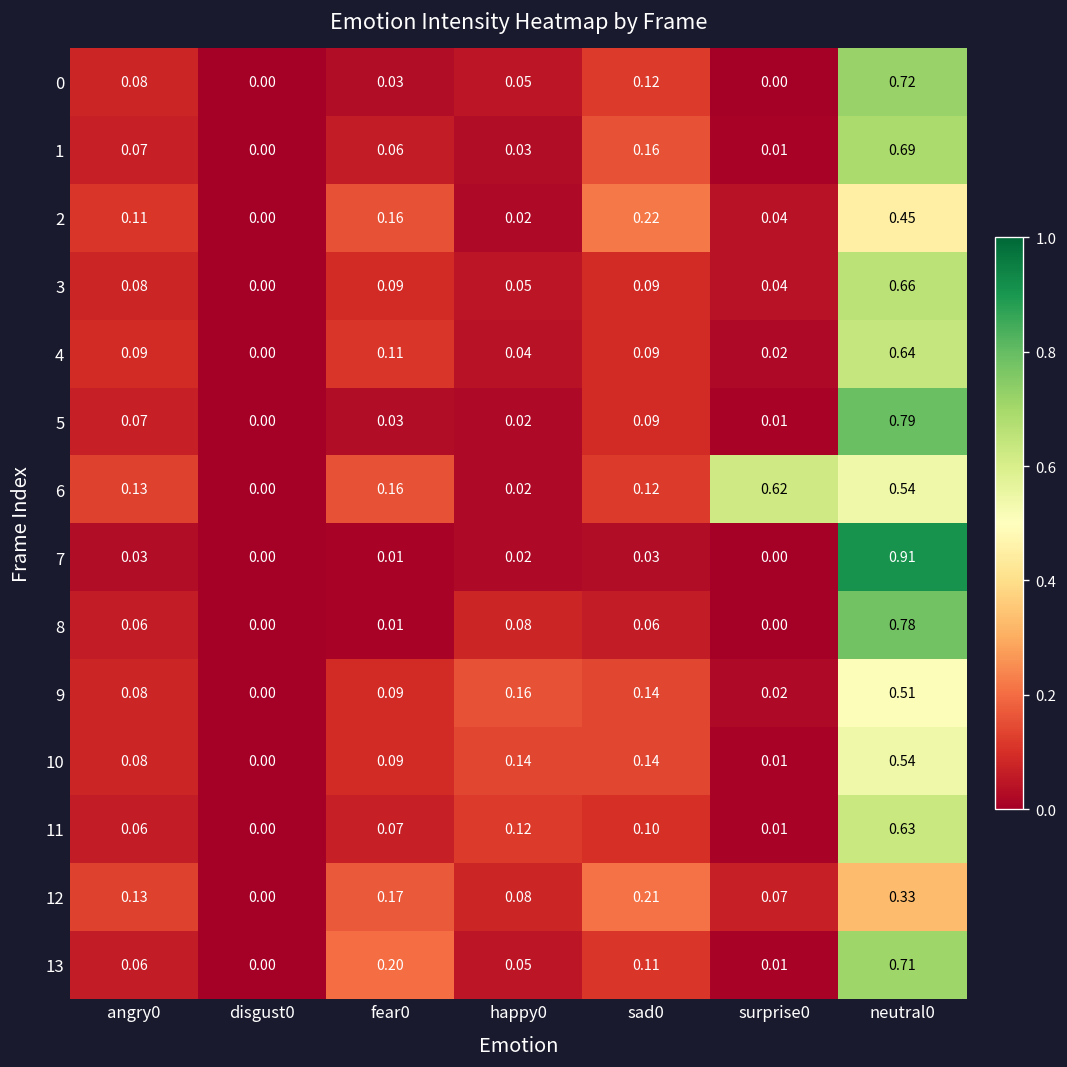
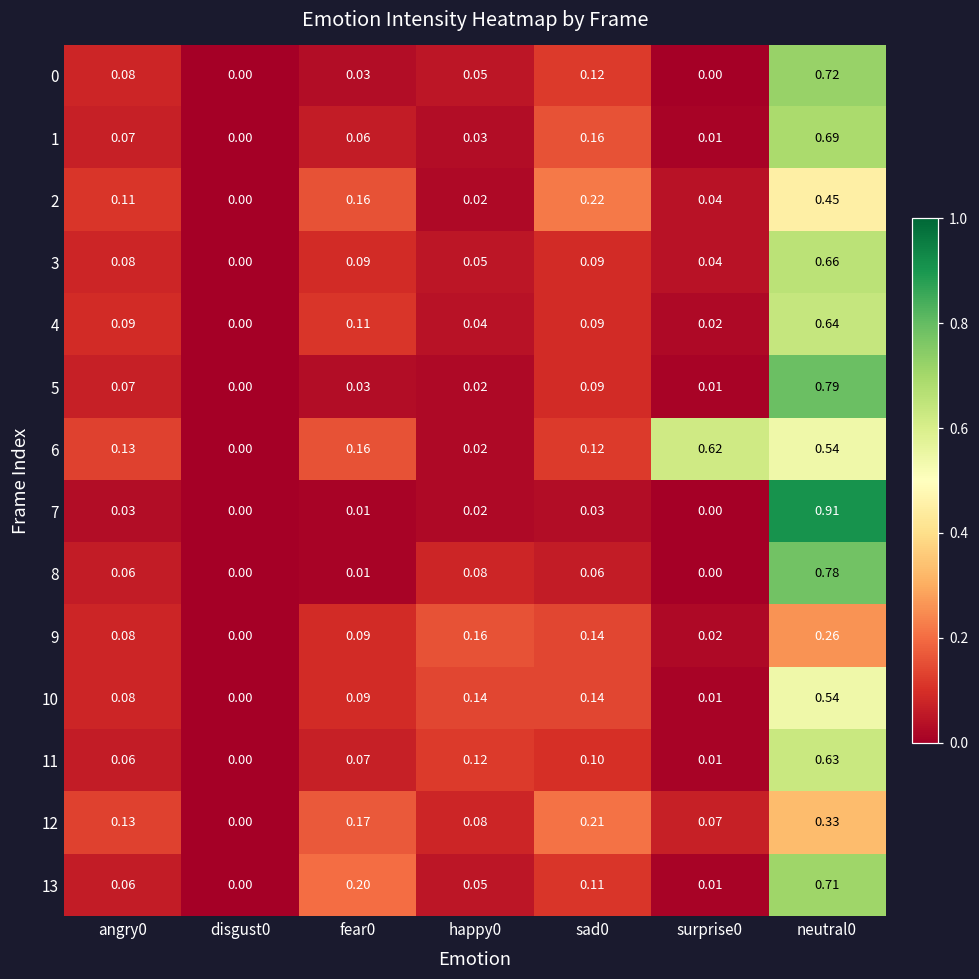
  {
    "0": {
      "angry0": 0.08,
      "disgust0": 0.00,
      "fear0": 0.03,
      "happy0": 0.05,
      "sad0": 0.12,
      "surprise0": 0.00,
      "neutral0": 0.72
    },
    "1": {
      "angry0": 0.07,
      "disgust0": 0.00,
      "fear0": 0.06,
      "happy0": 0.03,
      "sad0": 0.16,
      "surprise0": 0.01,
      "neutral0": 0.69
    },
    "2": {
      "angry0": 0.11,
      "disgust0": 0.00,
      "fear0": 0.16,
      "happy0": 0.02,
      "sad0": 0.22,
      "surprise0": 0.04,
      "neutral0": 0.45
    },
    "3": {
      "angry0": 0.08,
      "disgust0": 0.00,
      "fear0": 0.09,
      "happy0": 0.05,
      "sad0": 0.09,
      "surprise0": 0.04,
      "neutral0": 0.66
    },
    "4": {
      "angry0": 0.09,
      "disgust0": 0.00,
      "fear0": 0.11,
      "happy0": 0.04,
      "sad0": 0.09,
      "surprise0": 0.02,
      "neutral0": 0.64
    },
    "5": {
      "angry0": 0.07,
      "disgust0": 0.00,
      "fear0": 0.03,
      "happy0": 0.02,
      "sad0": 0.09,
      "surprise0": 0.01,
      "neutral0": 0.79
    },
    "6": {
      "angry0": 0.13,
      "disgust0": 0.00,
      "fear0": 0.16,
      "happy0": 0.02,
      "sad0": 0.12,
      "surprise0": 0.62,
      "neutral0": 0.54
    },
    "7": {
      "angry0": 0.03,
      "disgust0": 0.00,
      "fear0": 0.01,
      "happy0": 0.02,
      "sad0": 0.03,
      "surprise0": 0.00,
      "neutral0": 0.91
    },
    "8": {
      "angry0": 0.06,
      "disgust0": 0.00,
      "fear0": 0.01,
      "happy0": 0.08,
      "sad0": 0.06,
      "surprise0": 0.00,
      "neutral0": 0.78
    },
    "9": {
      "angry0": 0.08,
      "disgust0": 0.00,
      "fear0": 0.09,
      "happy0": 0.16,
      "sad0": 0.14,
      "surprise0": 0.02,
-     "neutral0": 0.51
+     "neutral0": 0.26
    },
    "10": {
      "angry0": 0.08,
      "disgust0": 0.00,
      "fear0": 0.09,
      "happy0": 0.14,
      "sad0": 0.14,
      "surprise0": 0.01,
      "neutral0": 0.54
    },
    "11": {
      "angry0": 0.06,
      "disgust0": 0.00,
      "fear0": 0.07,
      "happy0": 0.12,
      "sad0": 0.10,
      "surprise0": 0.01,
      "neutral0": 0.63
    },
    "12": {
      "angry0": 0.13,
      "disgust0": 0.00,
      "fear0": 0.17,
      "happy0": 0.08,
      "sad0": 0.21,
      "surprise0": 0.07,
      "neutral0": 0.33
    },
    "13": {
      "angry0": 0.06,
      "disgust0": 0.00,
      "fear0": 0.20,
      "happy0": 0.05,
      "sad0": 0.11,
      "surprise0": 0.01,
      "neutral0": 0.71
    }
  }
